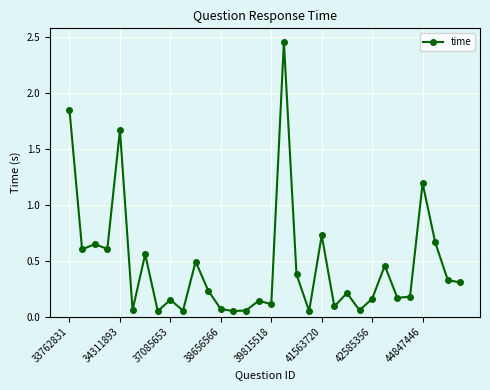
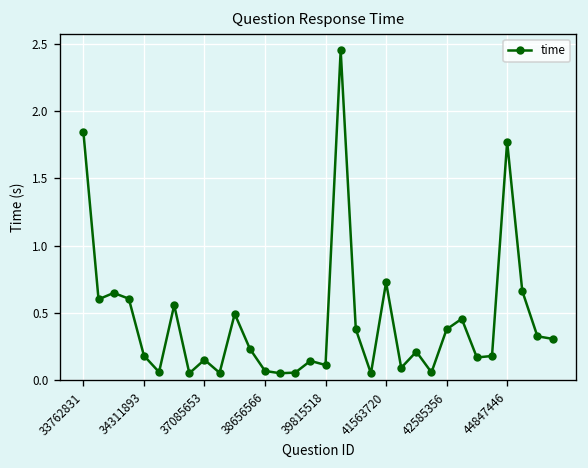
  {
    "33762831": 1.84,
-   "34311893": 1.66,
+   "34311893": 0.18,
    "37085653": 0.15,
    "38656566": 0.07,
    "39815518": 0.11,
    "41563720": 0.73,
-   "42585356": 0.16,
-   "44847446": 1.19
+   "42585356": 0.38,
+   "44847446": 1.77
  }
